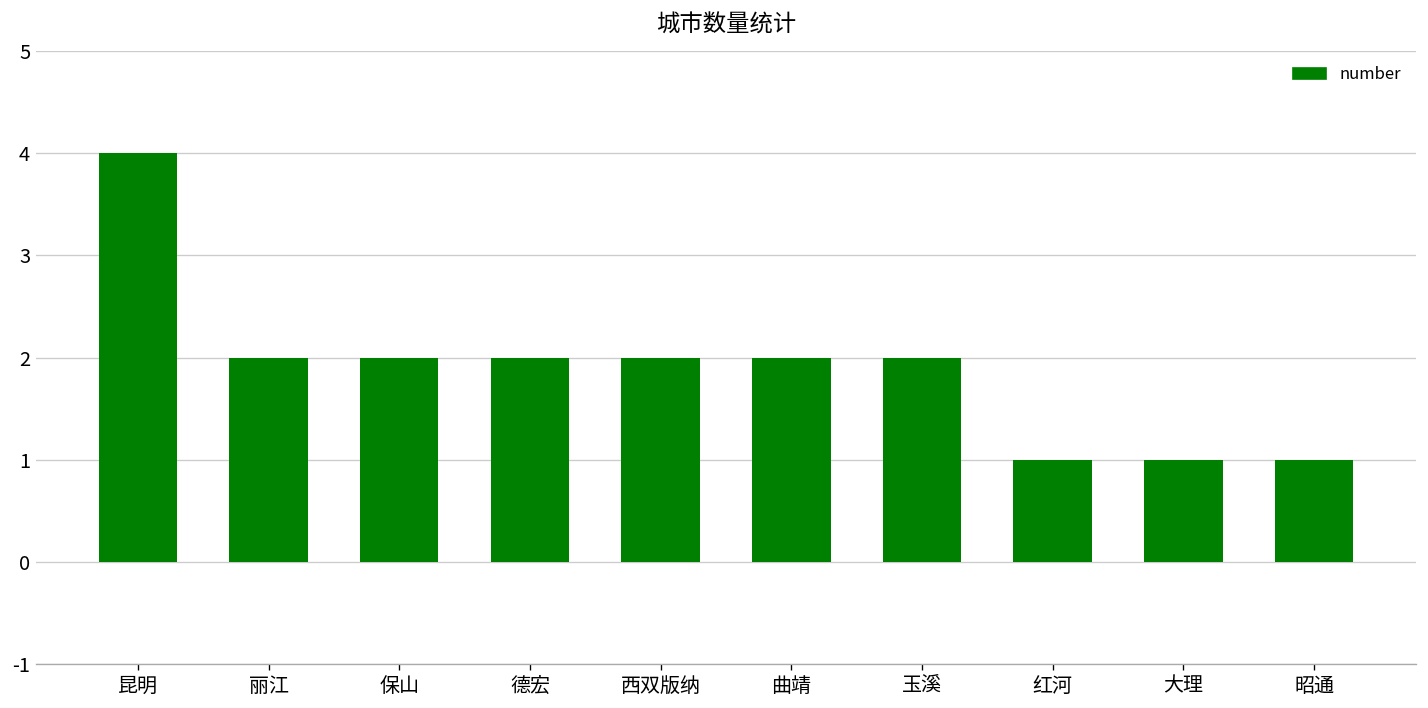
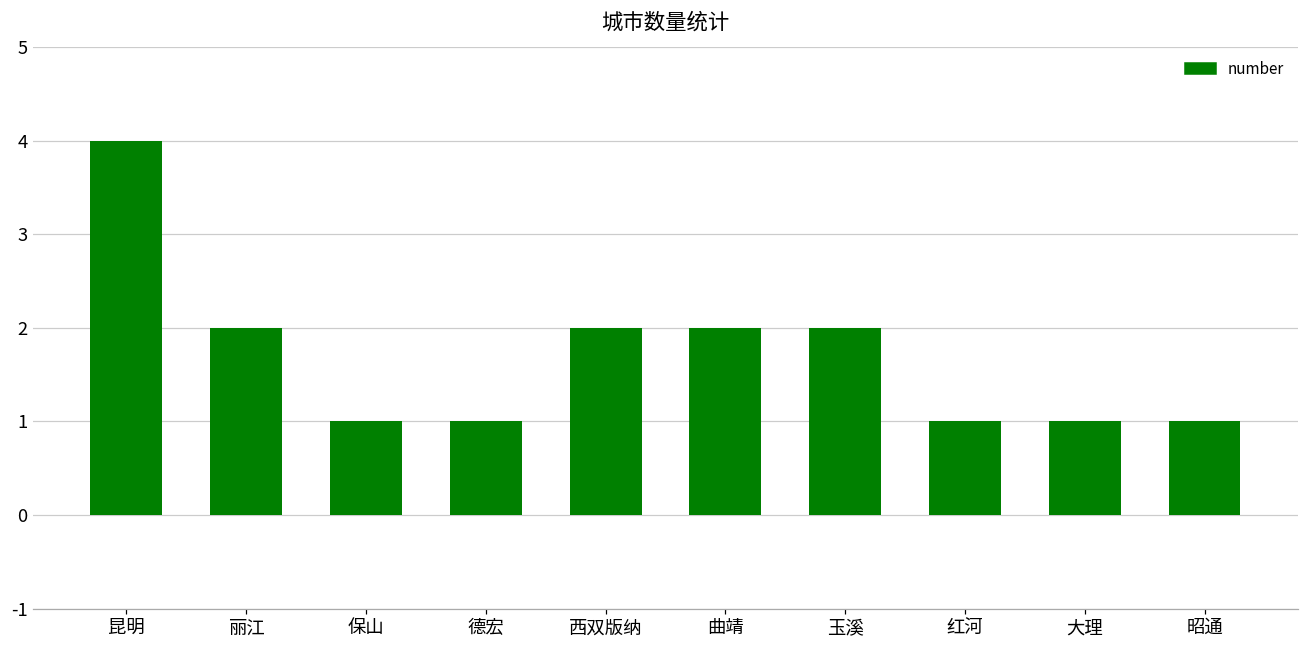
  {
    "昆明": 4,
    "丽江": 2,
-   "保山": 2,
-   "德宏": 2,
+   "保山": 1,
+   "德宏": 1,
    "西双版纳": 2,
    "曲靖": 2,
    "玉溪": 2,
    "红河": 1,
    "大理": 1,
    "昭通": 1
  }
